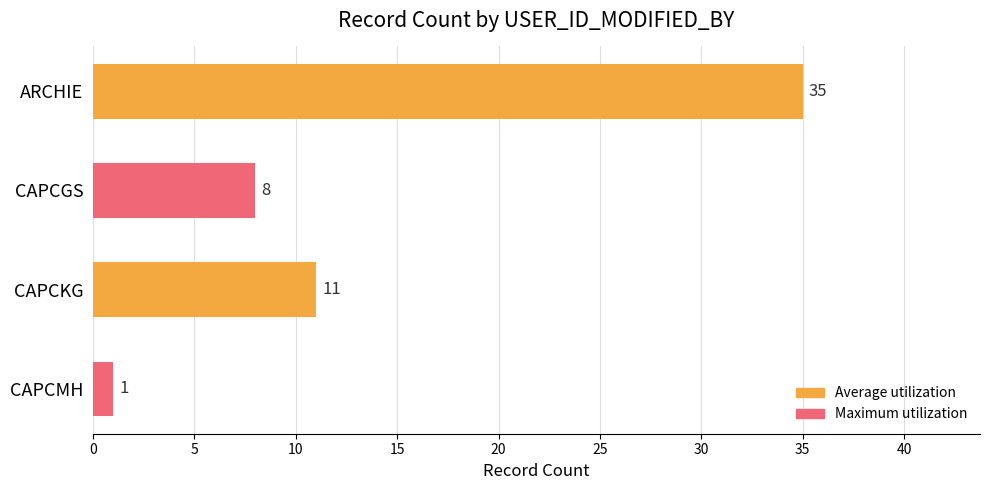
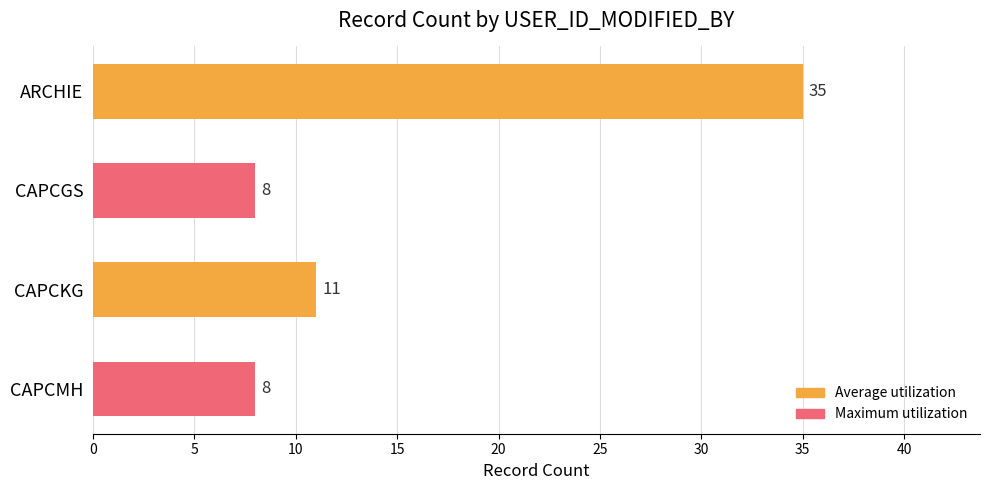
  {
    "ARCHIE": 35,
    "CAPCGS": 8,
    "CAPCKG": 11,
-   "CAPCMH": 1
+   "CAPCMH": 8
  }
